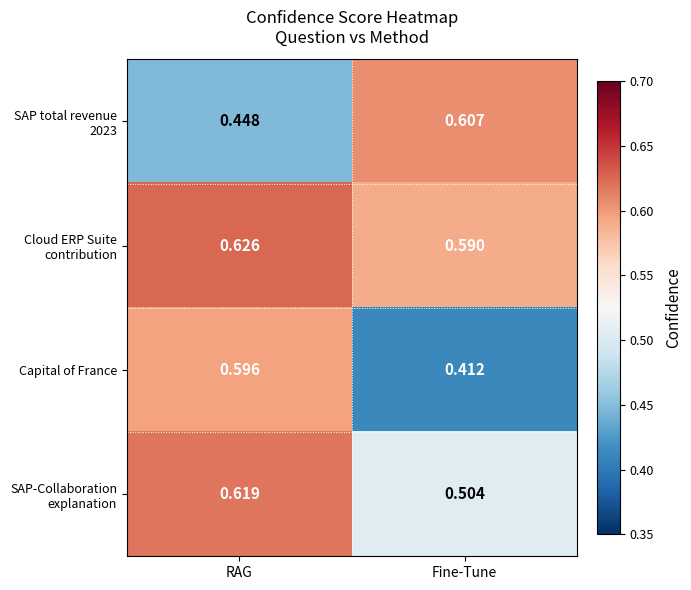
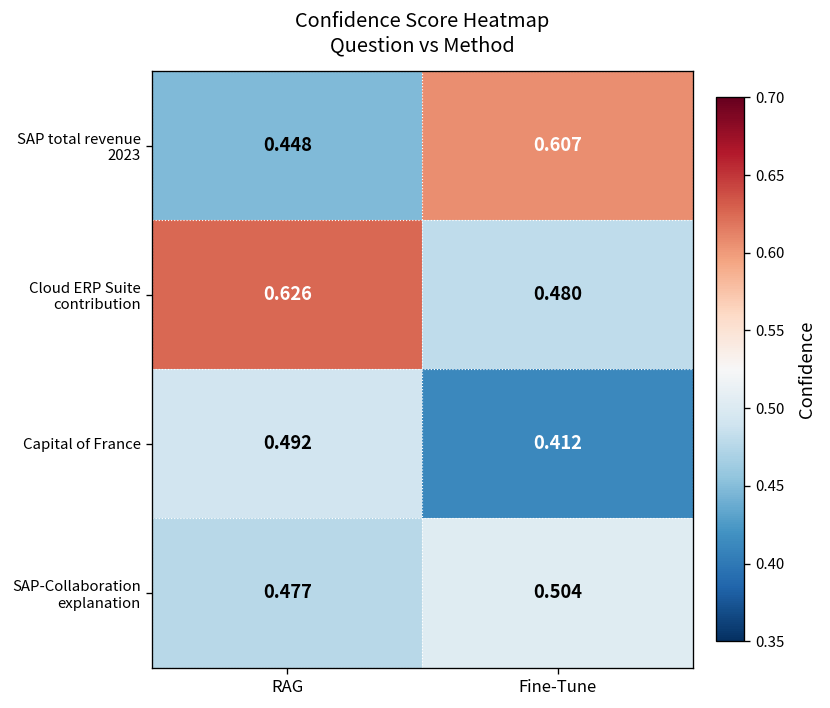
  {
    "SAP total revenue 2023": {
      "RAG": 0.448,
      "Fine-Tune": 0.607
    },
    "Cloud ERP Suite contribution": {
      "RAG": 0.626,
-     "Fine-Tune": 0.590
+     "Fine-Tune": 0.480
    },
    "Capital of France": {
-     "RAG": 0.596,
+     "RAG": 0.492,
      "Fine-Tune": 0.412
    },
    "SAP-Collaboration explanation": {
-     "RAG": 0.619,
+     "RAG": 0.477,
      "Fine-Tune": 0.504
    }
  }
